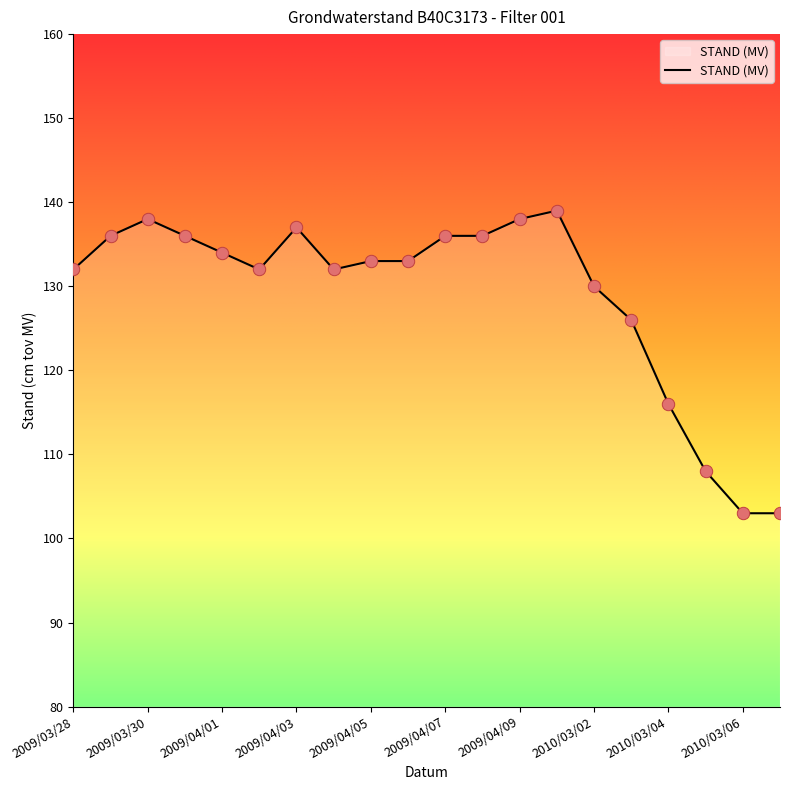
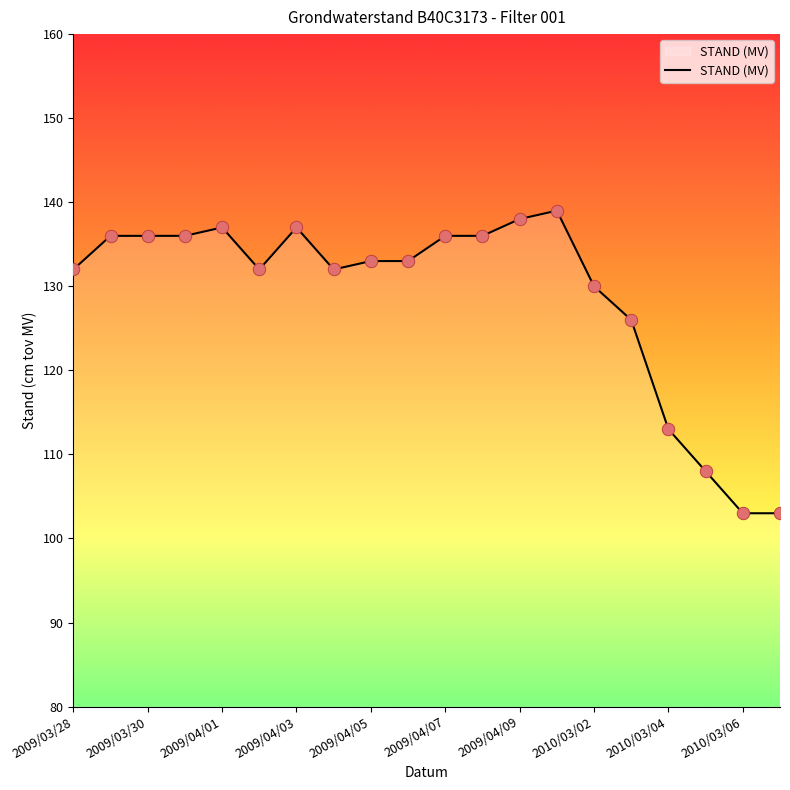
  {
    "2009/03/28": 132,
-   "2009/03/30": 138,
-   "2009/04/01": 134,
+   "2009/03/30": 136,
+   "2009/04/01": 137,
    "2009/04/03": 137,
    "2009/04/05": 133,
    "2009/04/07": 136,
    "2009/04/09": 138,
    "2010/03/02": 130,
-   "2010/03/04": 116,
+   "2010/03/04": 113,
    "2010/03/06": 103
  }
